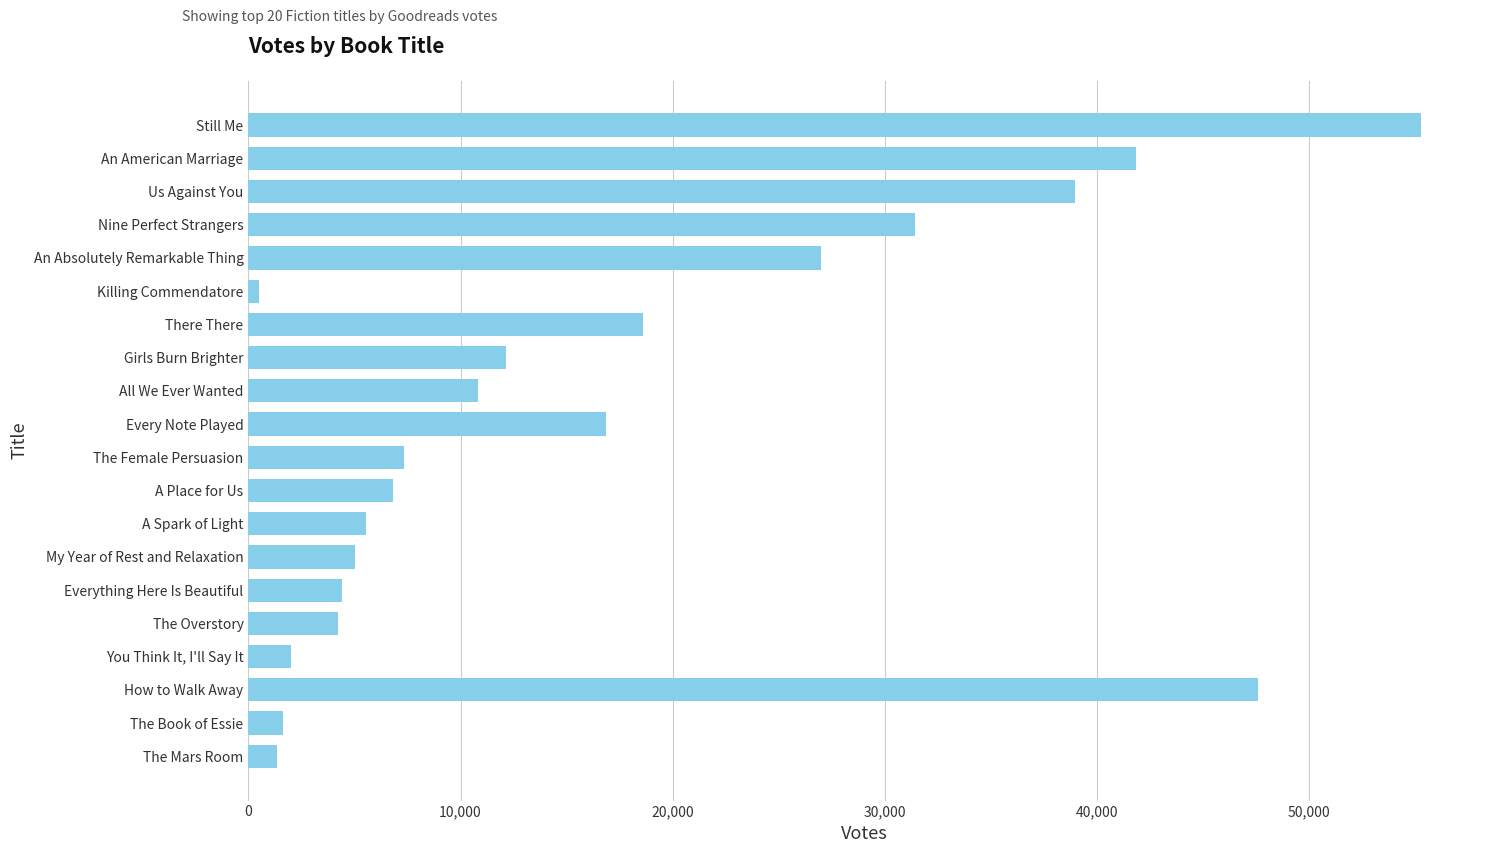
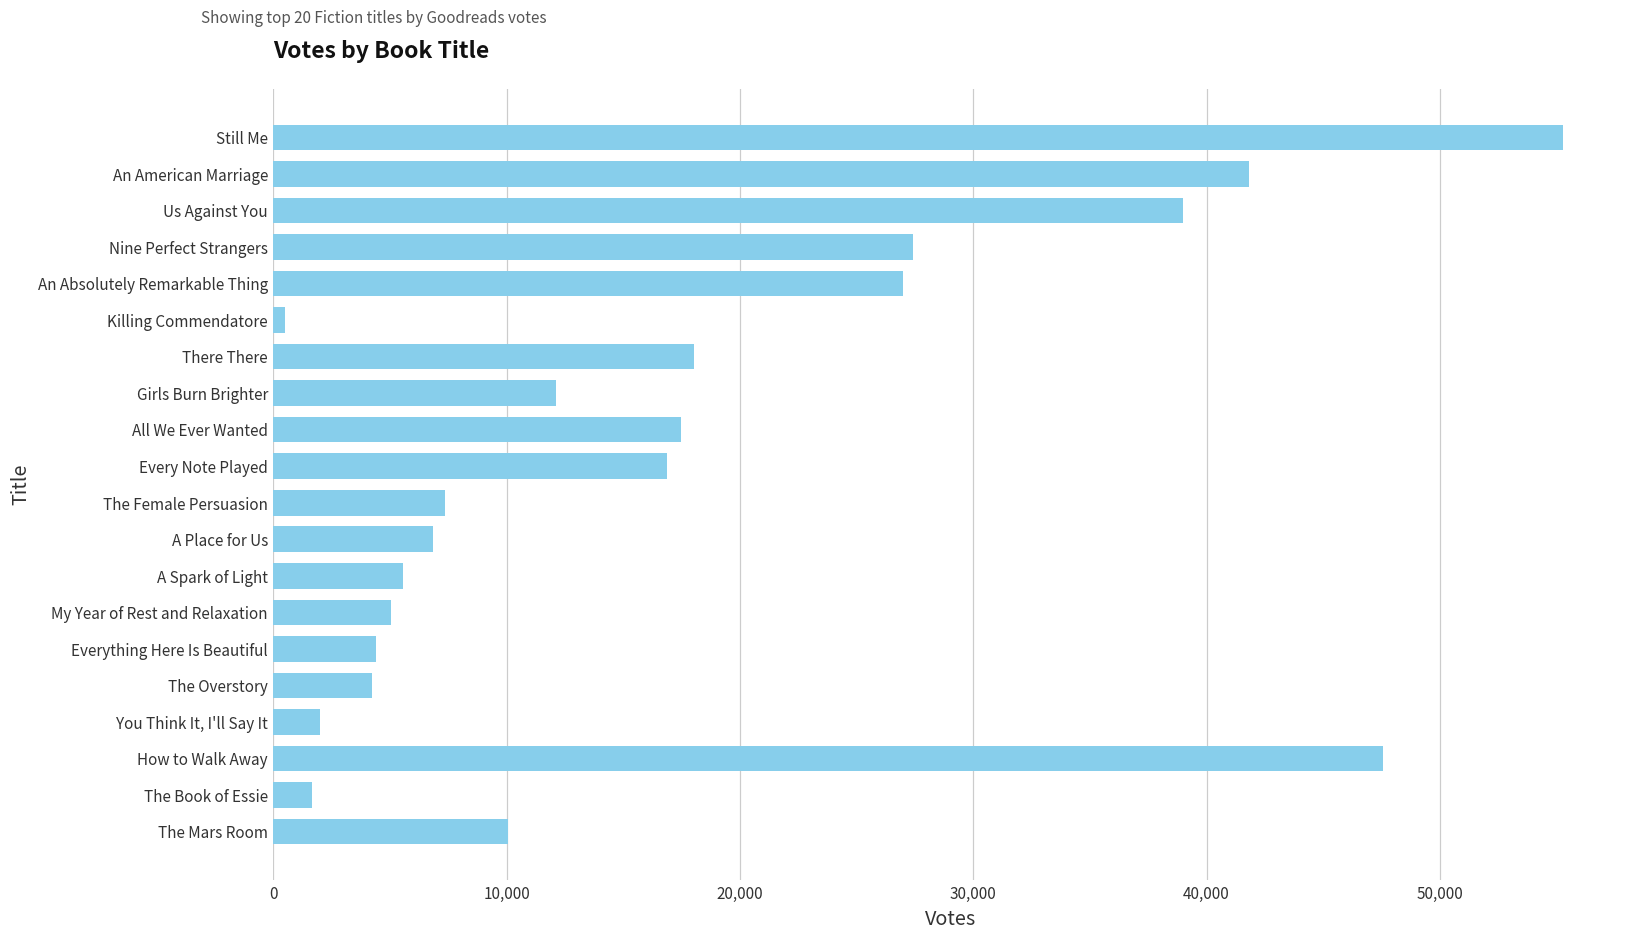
  {
    "Still Me": "55,300",
    "An American Marriage": "41,800",
    "Us Against You": "39,000",
-   "Nine Perfect Strangers": "31,400",
+   "Nine Perfect Strangers": "27,400",
    "An Absolutely Remarkable Thing": "27,000",
    "Killing Commendatore": "500",
-   "There There": "18,600",
+   "There There": "18,000",
    "Girls Burn Brighter": "12,100",
-   "All We Ever Wanted": "10,800",
+   "All We Ever Wanted": "17,500",
    "Every Note Played": "16,900",
    "The Female Persuasion": "7,300",
    "A Place for Us": "6,800",
    "A Spark of Light": "5,600",
    "My Year of Rest and Relaxation": "5,000",
    "Everything Here Is Beautiful": "4,400",
    "The Overstory": "4,200",
    "You Think It, I'll Say It": "2,000",
    "How to Walk Away": "47,600",
    "The Book of Essie": "1,600",
-   "The Mars Room": "1,400"
+   "The Mars Room": "10,100"
  }
